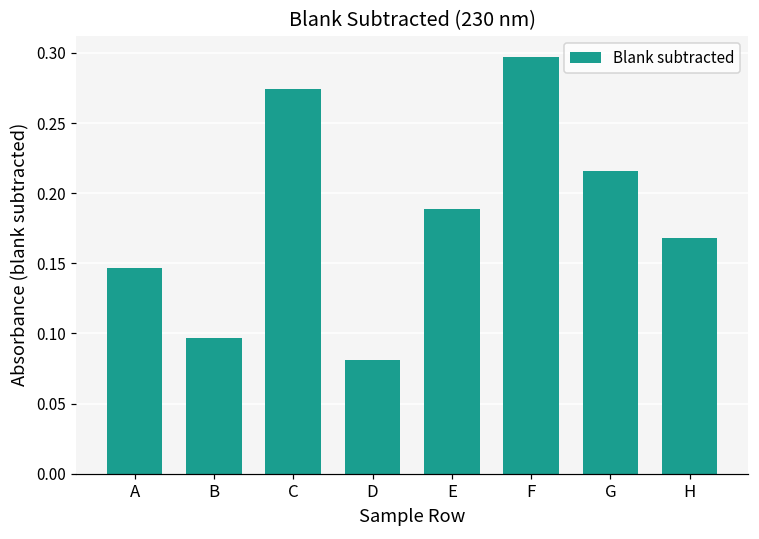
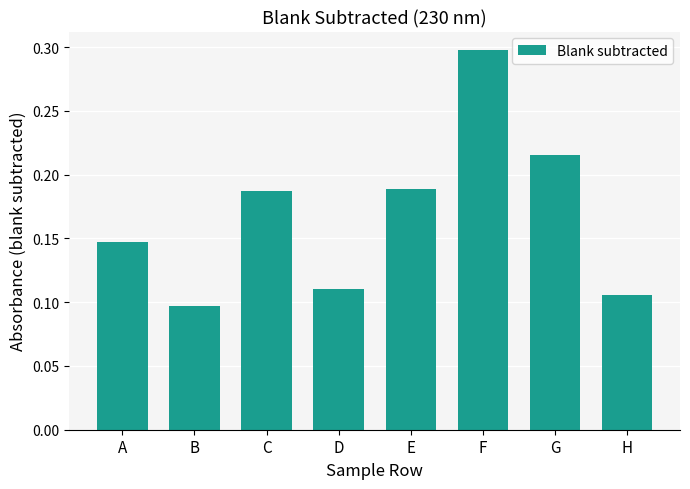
  {
    "A": 0.147,
    "B": 0.097,
-   "C": 0.274,
-   "D": 0.081,
+   "C": 0.187,
+   "D": 0.111,
    "E": 0.189,
    "F": 0.297,
    "G": 0.216,
-   "H": 0.168
+   "H": 0.105
  }
